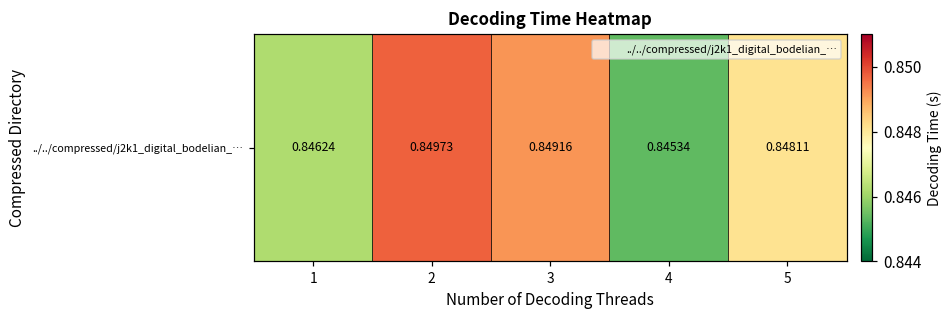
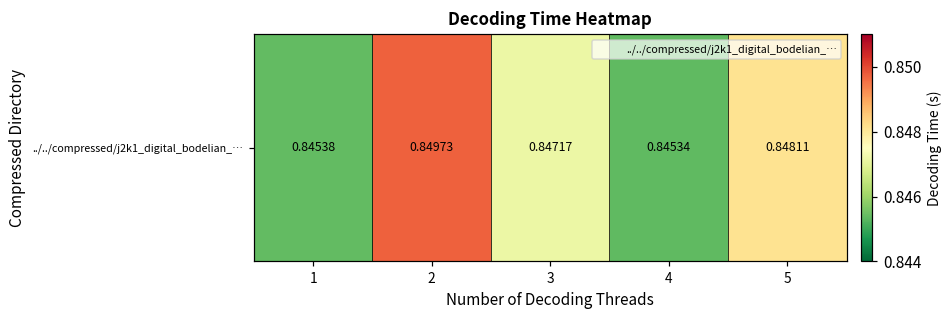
  {
    "../../compressed/j2k1_digital_bodelian_…": {
-     "1": 0.84624,
+     "1": 0.84538,
      "2": 0.84973,
-     "3": 0.84916,
+     "3": 0.84717,
      "4": 0.84534,
      "5": 0.84811
    }
  }
